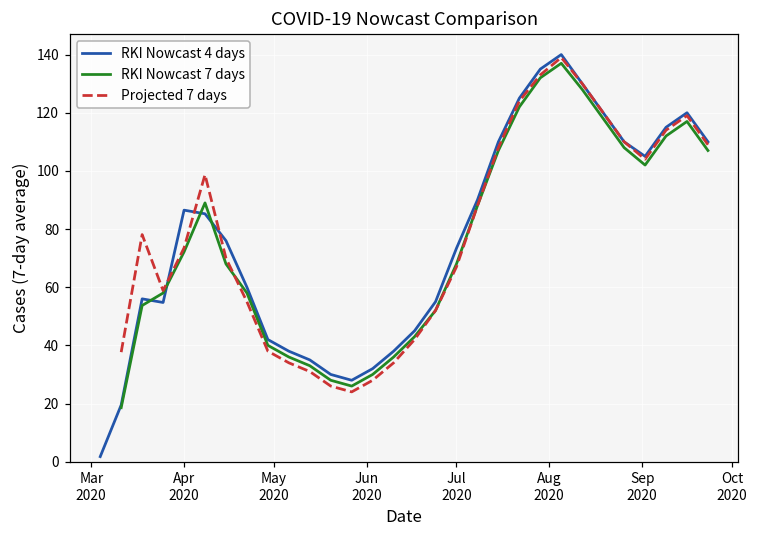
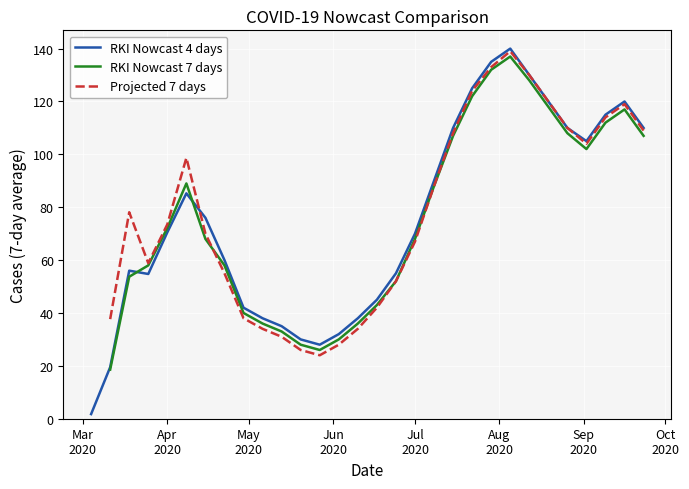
  {
    "RKI Nowcast 4 days": {
-     "Apr 2020": 87,
-     "Jul 2020": 73
+     "Apr 2020": 71,
+     "Jul 2020": 70
    },
    "RKI Nowcast 7 days": {
      "Apr 2020": 72,
      "Jul 2020": 68
    },
    "Projected 7 days": {
      "Apr 2020": 74,
      "Jul 2020": 67
    }
  }
